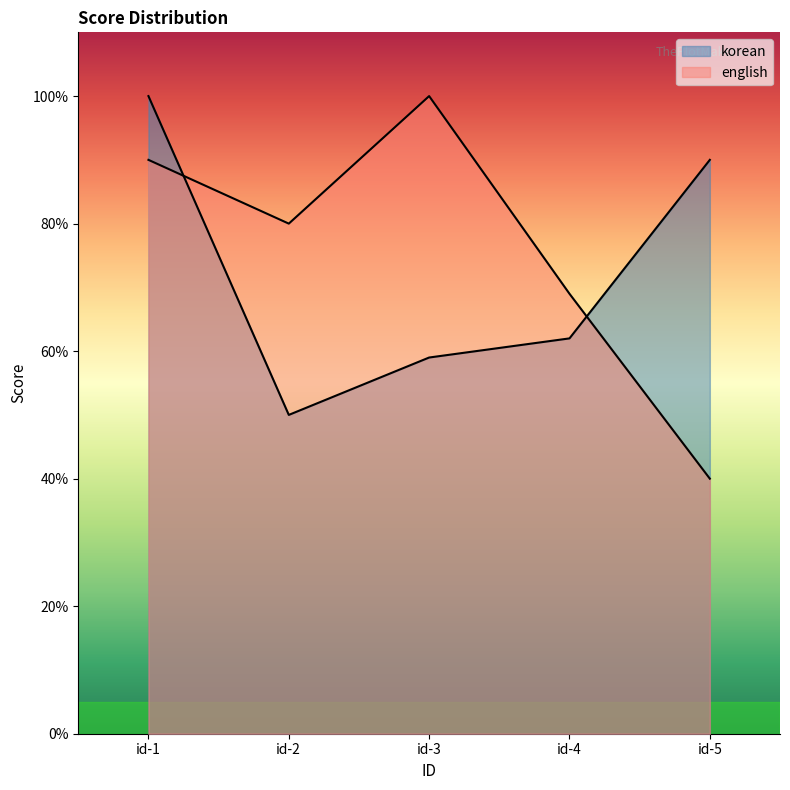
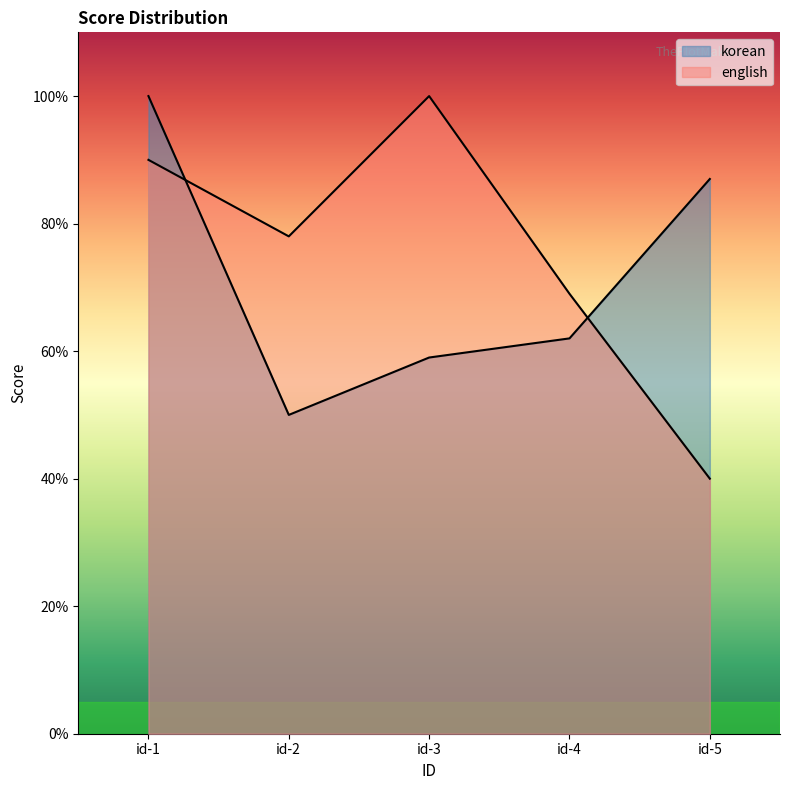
  {
    "korean": {
      "id-1": "100%",
      "id-2": "50%",
      "id-3": "59%",
      "id-4": "62%",
-     "id-5": "90%"
+     "id-5": "87%"
    },
    "english": {
      "id-1": "90%",
-     "id-2": "80%",
+     "id-2": "78%",
      "id-3": "100%",
      "id-4": "69%",
      "id-5": "40%"
    }
  }
